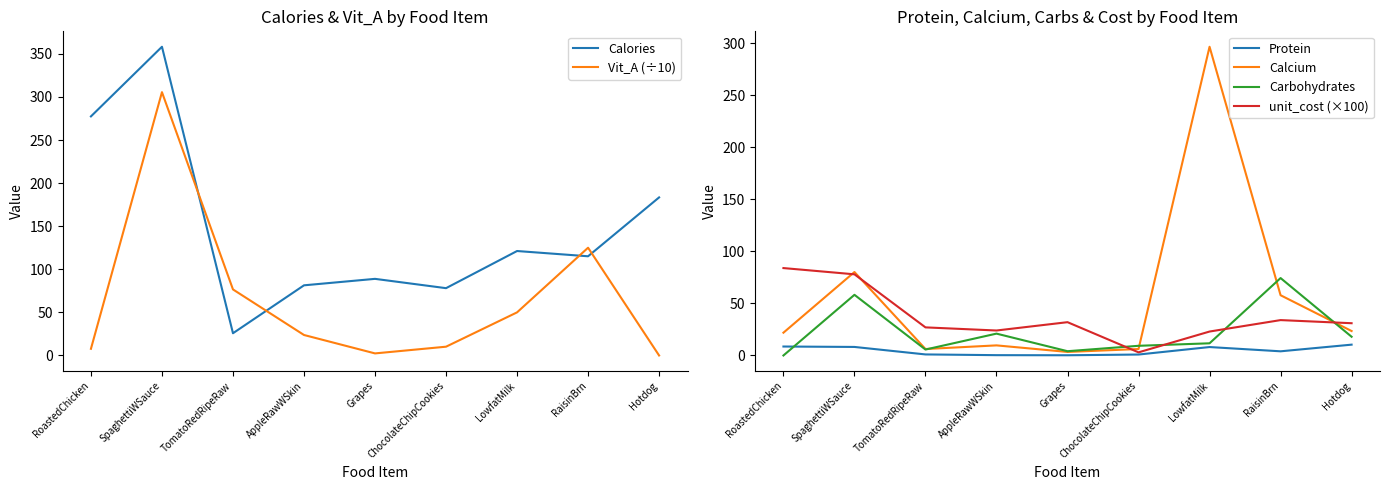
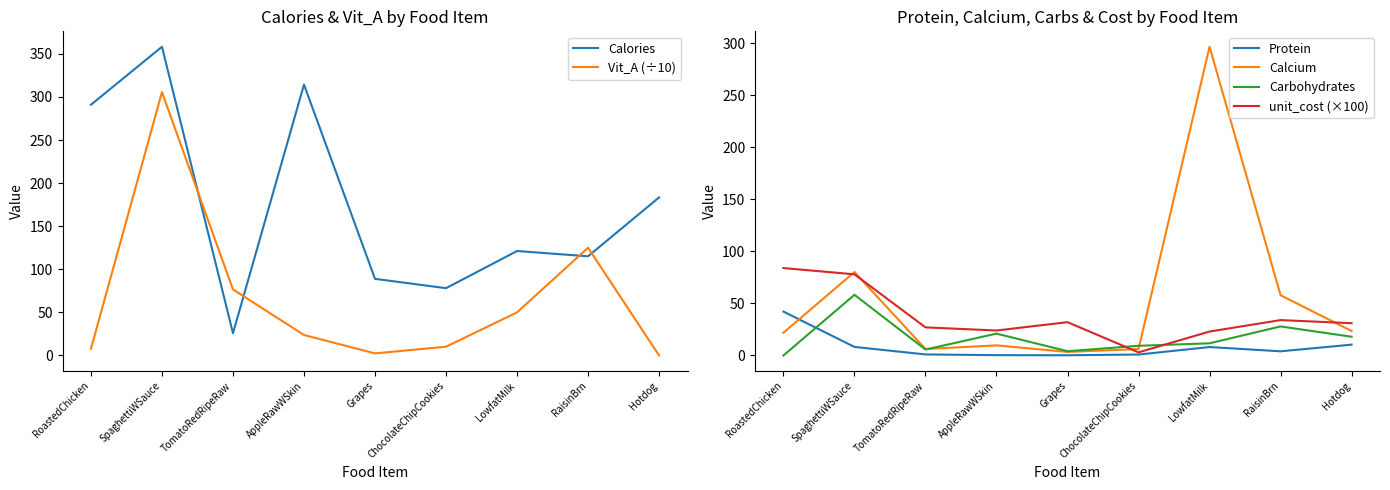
  {
    "Calories & Vit_A by Food Item": {
      "Calories": {
-       "RoastedChicken": 280,
+       "RoastedChicken": 290,
        "SpaghettiWSauce": 360,
        "TomatoRedRipeRaw": 30,
-       "AppleRawWSkin": 80,
+       "AppleRawWSkin": 310,
        "Grapes": 90,
        "ChocolateChipCookies": 80,
        "LowfatMilk": 120,
        "RaisinBrn": 120,
        "Hotdog": 180
      },
      "Vit_A (÷10)": {
        "RoastedChicken": 10,
        "SpaghettiWSauce": 310,
        "TomatoRedRipeRaw": 80,
        "AppleRawWSkin": 20,
        "Grapes": 0,
        "ChocolateChipCookies": 10,
        "LowfatMilk": 50,
        "RaisinBrn": 130,
        "Hotdog": 0
      }
    },
    "Protein, Calcium, Carbs & Cost by Food Item": {
      "Protein": {
-       "RoastedChicken": 9,
+       "RoastedChicken": 42,
        "SpaghettiWSauce": 8,
        "TomatoRedRipeRaw": 1,
        "AppleRawWSkin": 0,
        "Grapes": 0,
        "LowfatMilk": 8,
        "RaisinBrn": 4,
        "Hotdog": 10
      },
      "Calcium": {
        "RoastedChicken": 22,
        "AppleRawWSkin": 10,
        "ChocolateChipCookies": 6,
        "LowfatMilk": 297,
        "RaisinBrn": 58,
        "Hotdog": 24
      },
      "Carbohydrates": {
        "RoastedChicken": 0,
        "SpaghettiWSauce": 58,
        "AppleRawWSkin": 21,
        "ChocolateChipCookies": 9,
        "LowfatMilk": 12,
-       "RaisinBrn": 74,
+       "RaisinBrn": 28,
        "Hotdog": 18
      },
      "unit_cost (×100)": {
        "RoastedChicken": 84,
        "TomatoRedRipeRaw": 27,
        "AppleRawWSkin": 24,
        "Grapes": 32,
        "LowfatMilk": 23,
        "RaisinBrn": 34,
        "Hotdog": 31
      }
    }
  }
